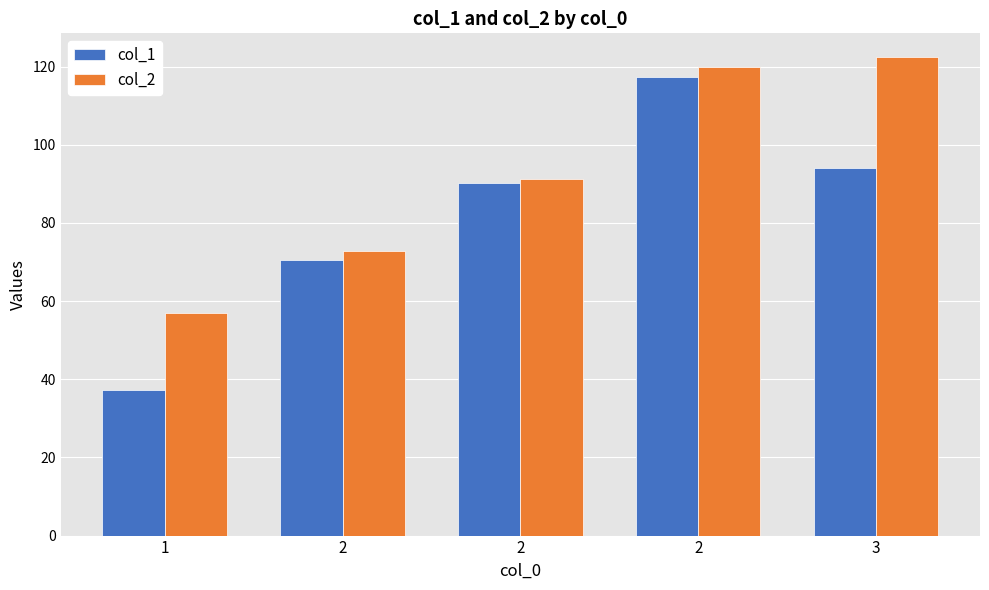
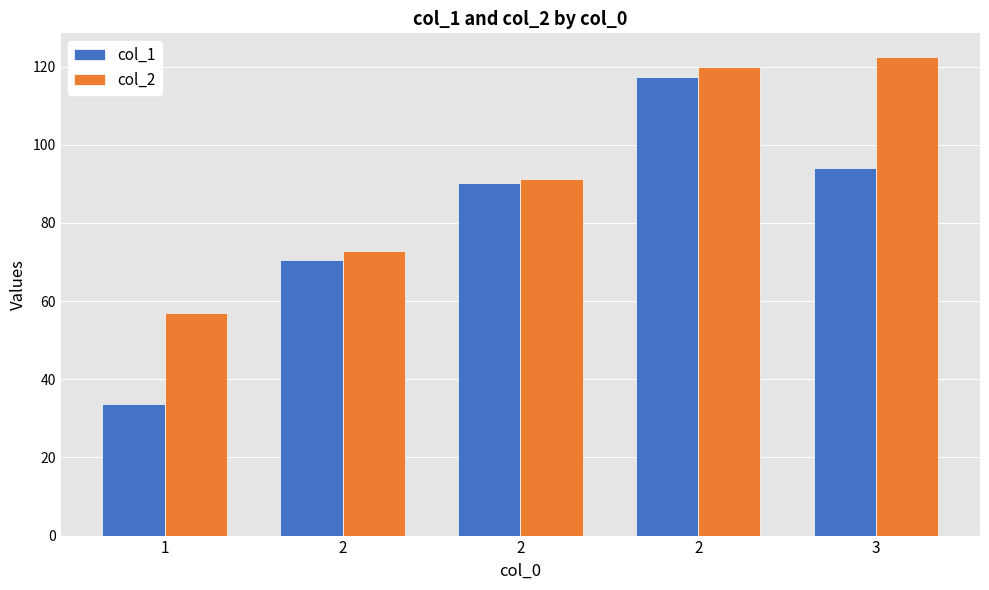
  {
    "col_1": {
-     "1": 37,
+     "1": 34,
      "3": 94
    },
    "col_2": {
      "1": 57,
      "3": 122
    }
  }
